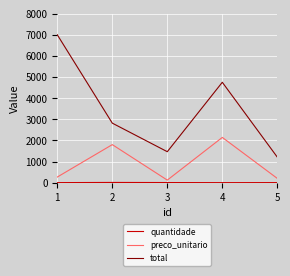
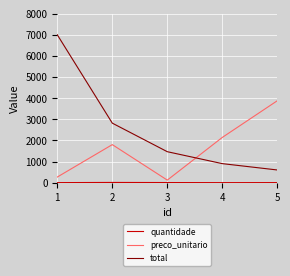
  {
    "quantidade": {
      "1": 0,
      "2": 0,
      "4": 0,
      "5": 0
    },
    "preco_unitario": {
      "1": 300,
      "2": 1800,
      "4": 2100,
-     "5": 200
+     "5": 3900
    },
    "total": {
      "1": 7000,
      "2": 2800,
      "3": 1500,
-     "4": 4800,
-     "5": 1200
+     "4": 900,
+     "5": 600
    }
  }
